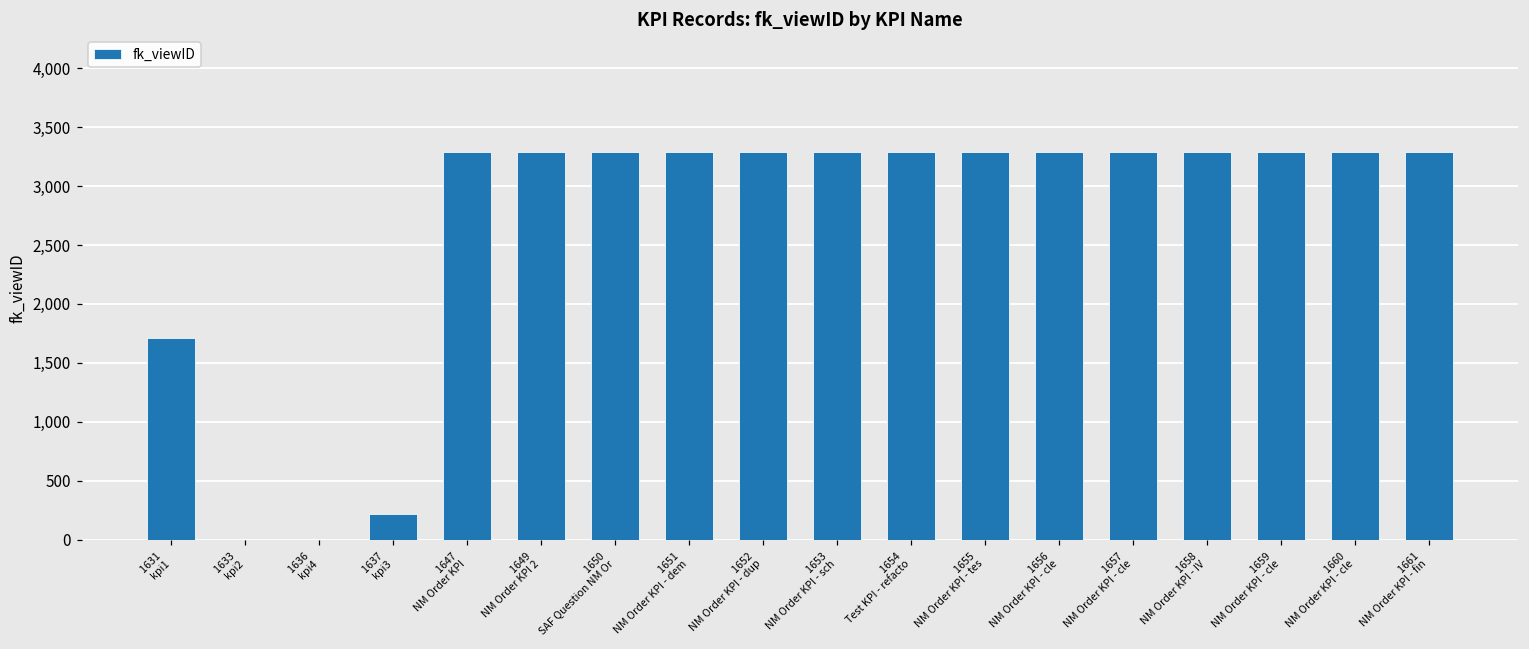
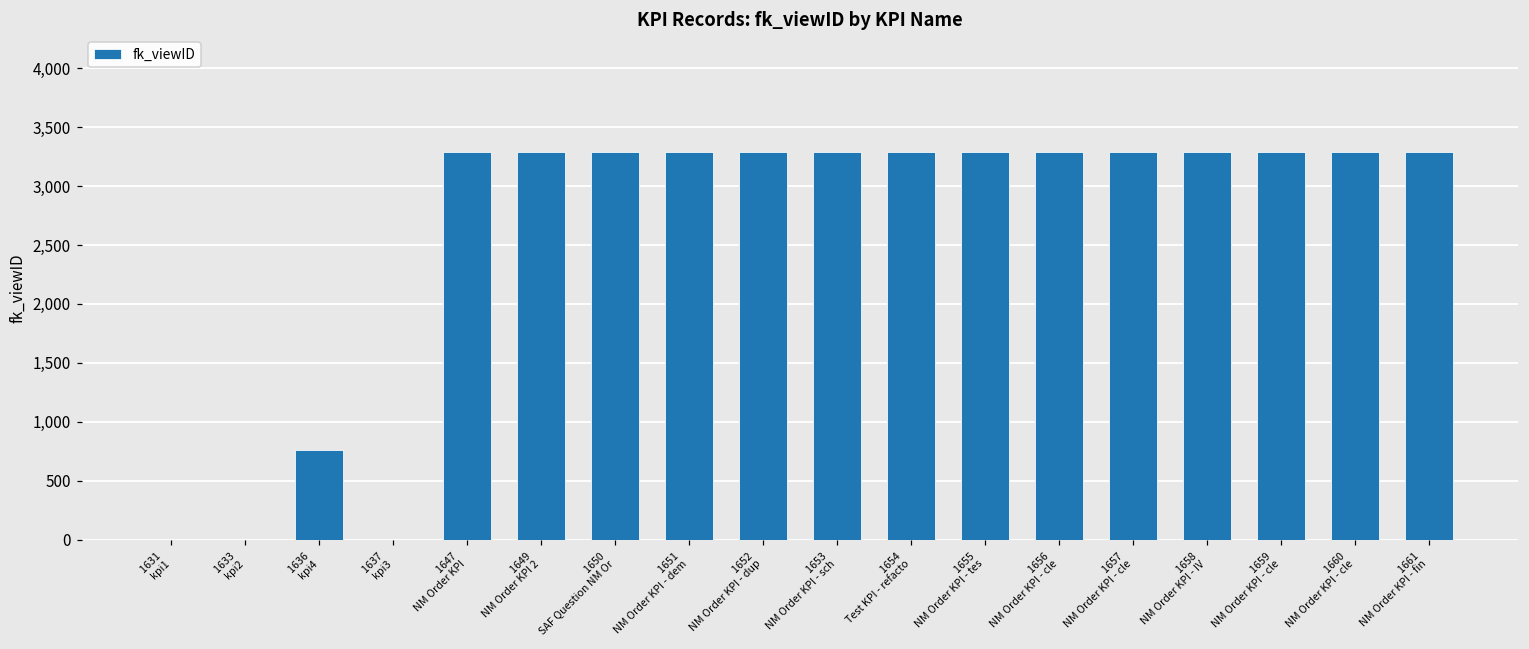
  {
-   "1631 kpi1": "1,710",
-   "1636 kpi4": "0",
-   "1637 kpi3": "220",
+   "1631 kpi1": "0",
+   "1636 kpi4": "760",
+   "1637 kpi3": "0",
    "1647 NM Order KPI": "3,290",
    "1649 NM Order KPI 2": "3,290",
    "1650 SAF Question NM Or": "3,290",
    "1651 NM Order KPI - dem": "3,290",
    "1652 NM Order KPI - dup": "3,290",
    "1653 NM Order KPI - sch": "3,290",
    "1654 Test KPI - refacto": "3,290",
    "1655 NM Order KPI - tes": "3,290",
    "1656 NM Order KPI - cle": "3,290",
    "1657 NM Order KPI - cle": "3,290",
    "1658 NM Order KPI - IV": "3,290",
    "1659 NM Order KPI - cle": "3,290",
    "1660 NM Order KPI - cle": "3,290",
    "1661 NM Order KPI - fin": "3,290"
  }
